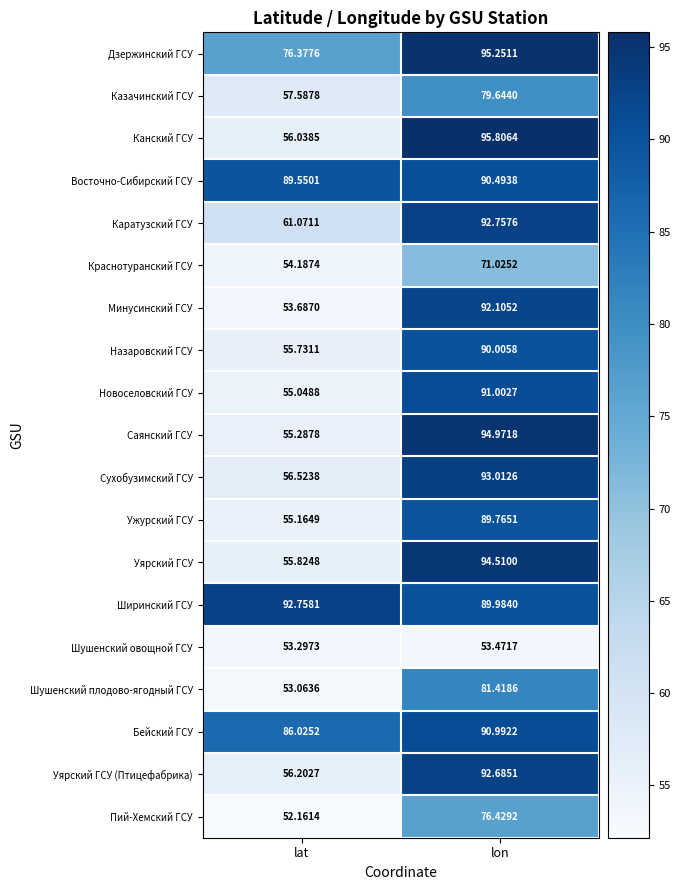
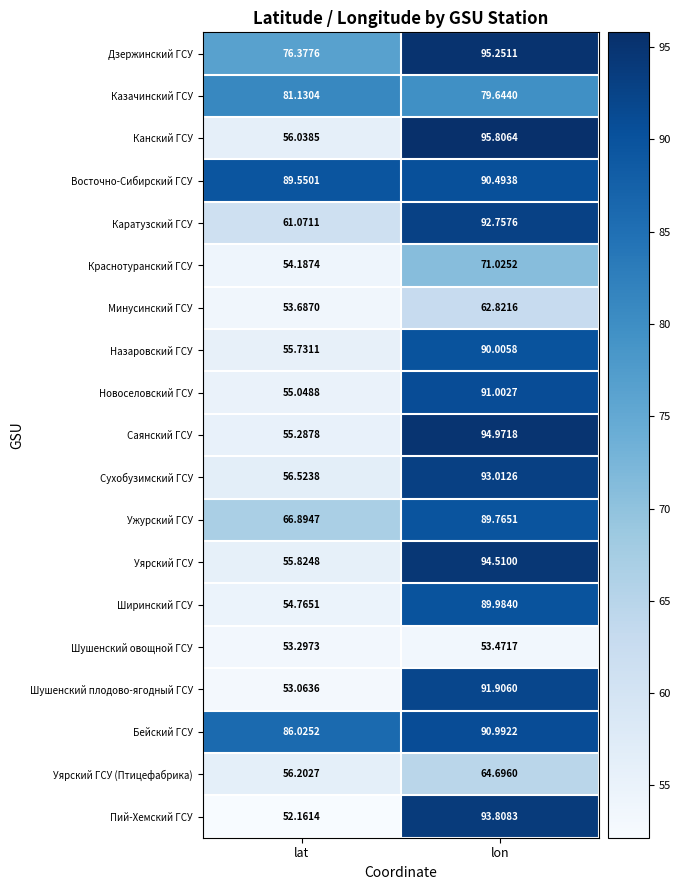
  {
    "Дзержинский ГСУ": {
      "lat": 76.3776,
      "lon": 95.2511
    },
    "Казачинский ГСУ": {
-     "lat": 57.5878,
+     "lat": 81.1304,
      "lon": 79.6440
    },
    "Канский ГСУ": {
      "lat": 56.0385,
      "lon": 95.8064
    },
    "Восточно-Сибирский ГСУ": {
      "lat": 89.5501,
      "lon": 90.4938
    },
    "Каратузский ГСУ": {
      "lat": 61.0711,
      "lon": 92.7576
    },
    "Краснотуранский ГСУ": {
      "lat": 54.1874,
      "lon": 71.0252
    },
    "Минусинский ГСУ": {
      "lat": 53.6870,
-     "lon": 92.1052
+     "lon": 62.8216
    },
    "Назаровский ГСУ": {
      "lat": 55.7311,
      "lon": 90.0058
    },
    "Новоселовский ГСУ": {
      "lat": 55.0488,
      "lon": 91.0027
    },
    "Саянский ГСУ": {
      "lat": 55.2878,
      "lon": 94.9718
    },
    "Сухобузимский ГСУ": {
      "lat": 56.5238,
      "lon": 93.0126
    },
    "Ужурский ГСУ": {
-     "lat": 55.1649,
+     "lat": 66.8947,
      "lon": 89.7651
    },
    "Уярский ГСУ": {
      "lat": 55.8248,
      "lon": 94.5100
    },
    "Ширинский ГСУ": {
-     "lat": 92.7581,
+     "lat": 54.7651,
      "lon": 89.9840
    },
    "Шушенский овощной ГСУ": {
      "lat": 53.2973,
      "lon": 53.4717
    },
    "Шушенский плодово-ягодный ГСУ": {
      "lat": 53.0636,
-     "lon": 81.4186
+     "lon": 91.9060
    },
    "Бейский ГСУ": {
      "lat": 86.0252,
      "lon": 90.9922
    },
    "Уярский ГСУ (Птицефабрика)": {
      "lat": 56.2027,
-     "lon": 92.6851
+     "lon": 64.6960
    },
    "Пий-Хемский ГСУ": {
      "lat": 52.1614,
-     "lon": 76.4292
+     "lon": 93.8083
    }
  }
